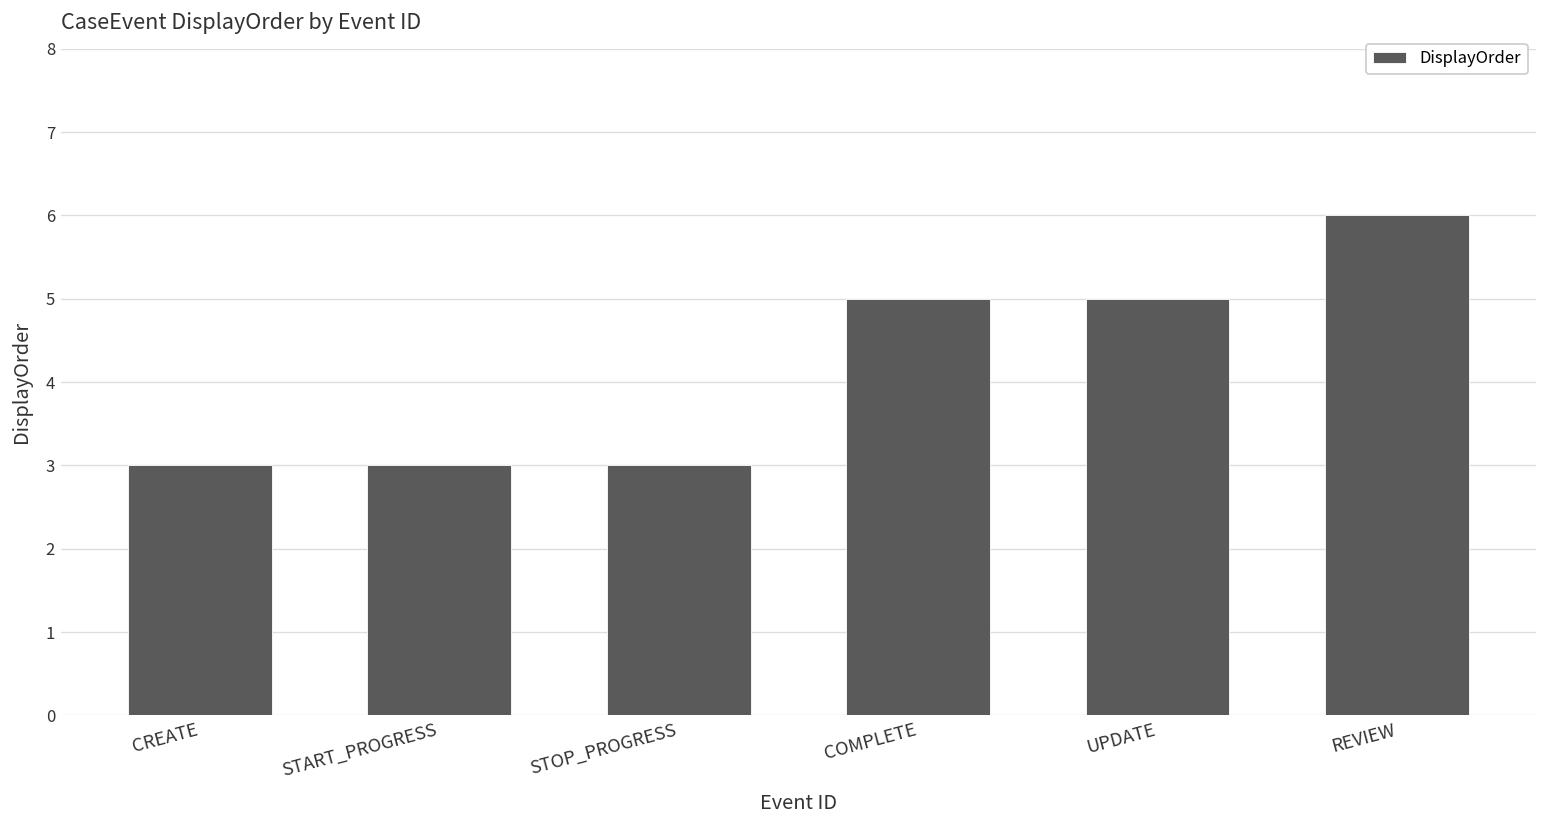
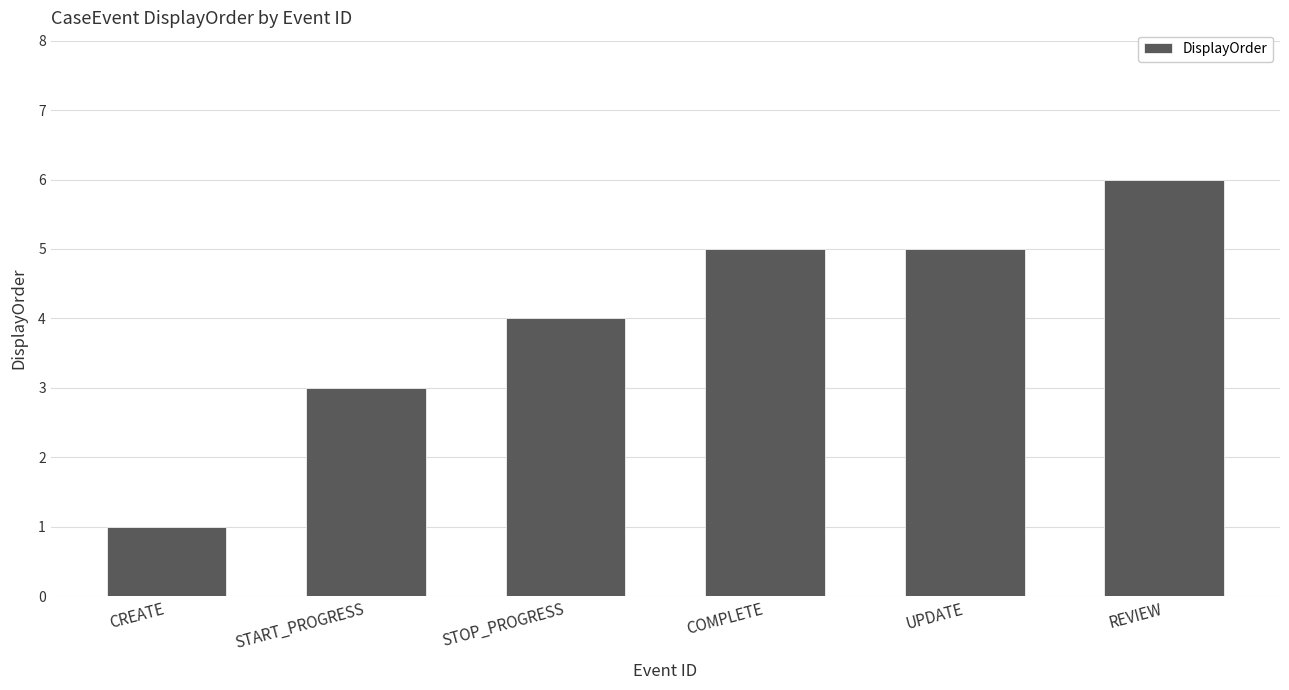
  {
-   "CREATE": 3,
+   "CREATE": 1,
    "START_PROGRESS": 3,
-   "STOP_PROGRESS": 3,
+   "STOP_PROGRESS": 4,
    "COMPLETE": 5,
    "UPDATE": 5,
    "REVIEW": 6
  }
